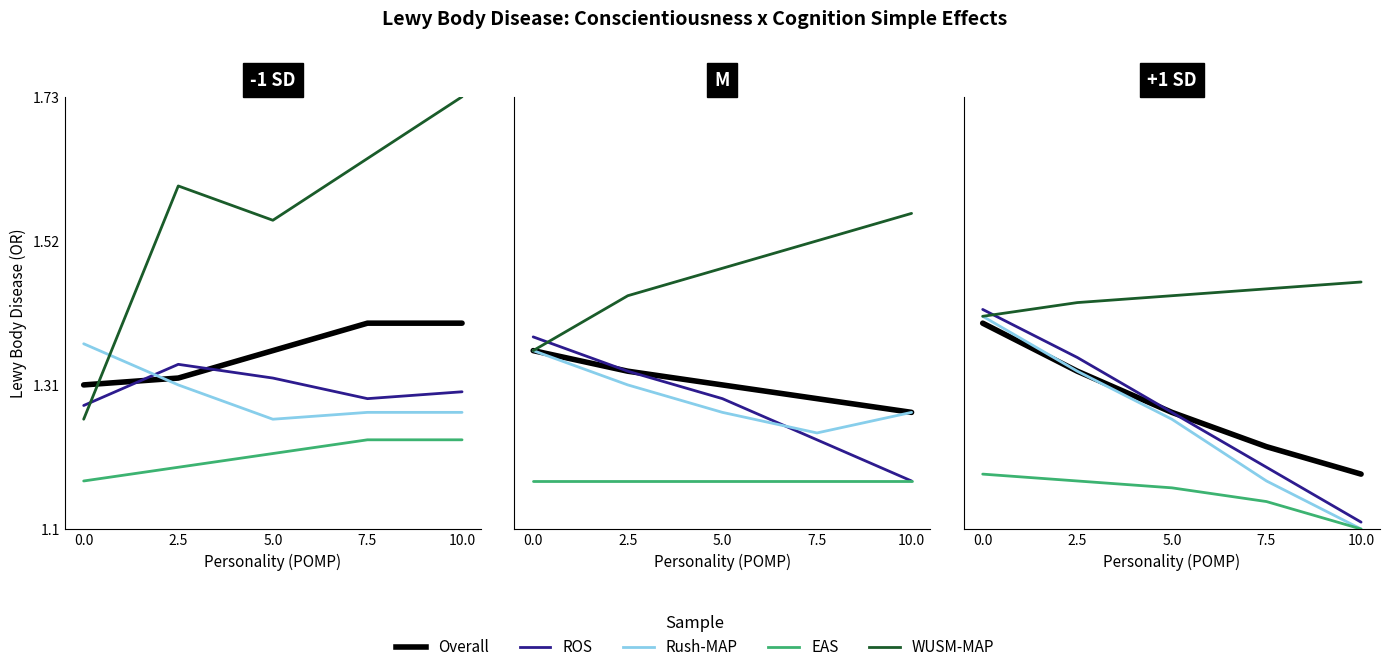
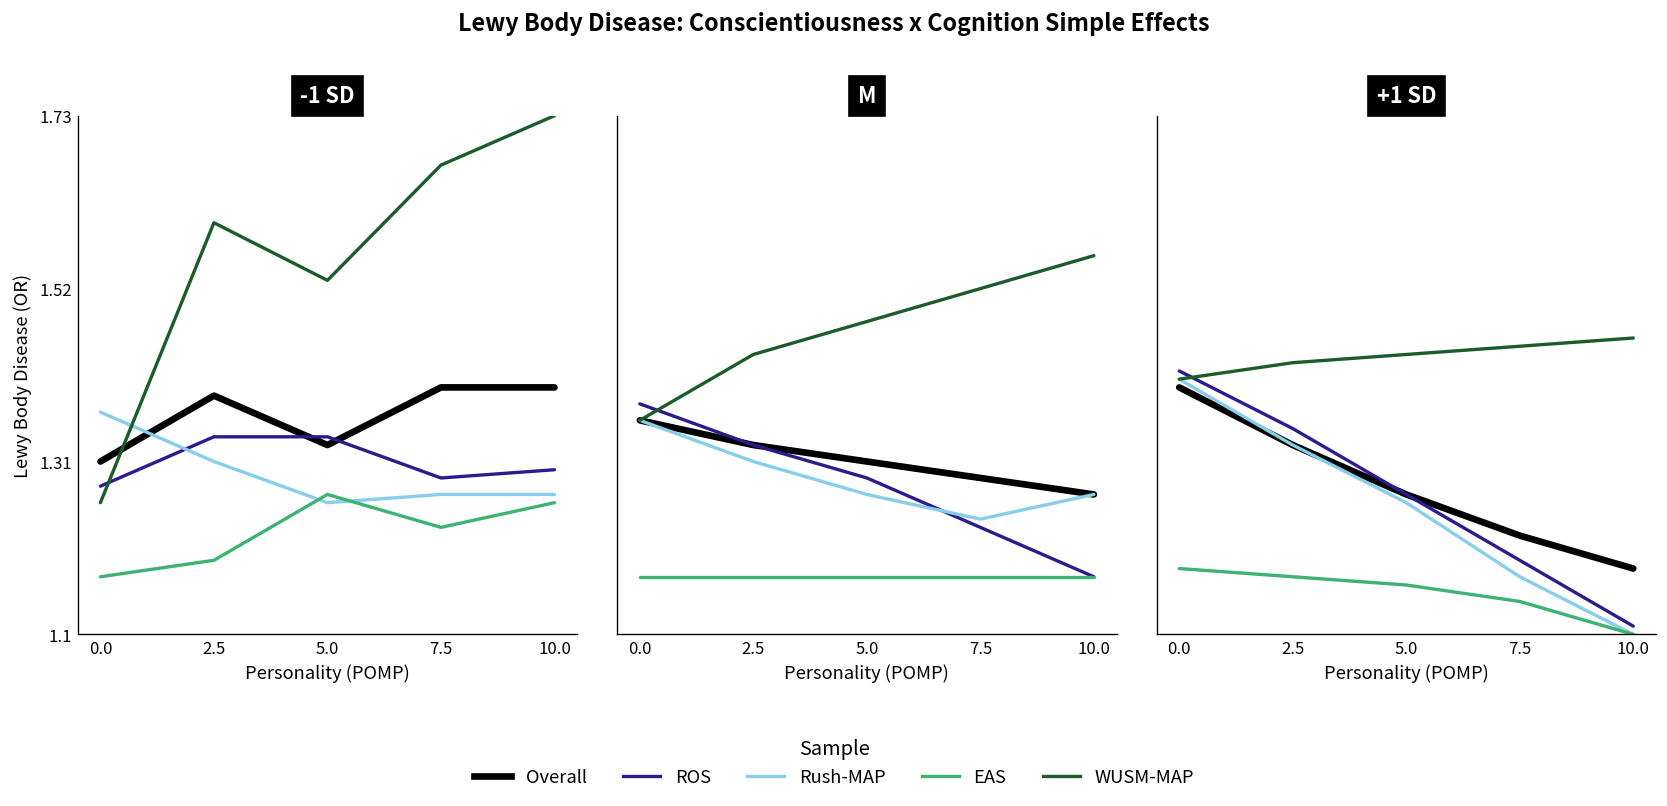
  {
    "-1 SD": {
      "Overall": {
        "0.0": 1.31,
-       "2.5": 1.32,
-       "5.0": 1.36,
+       "2.5": 1.39,
+       "5.0": 1.33,
        "7.5": 1.40,
        "10.0": 1.40
      },
      "ROS": {
        "0.0": 1.28,
        "2.5": 1.34,
-       "5.0": 1.32,
+       "5.0": 1.34,
        "7.5": 1.29,
        "10.0": 1.30
      },
      "Rush-MAP": {
        "0.0": 1.37,
        "2.5": 1.31,
        "5.0": 1.26,
        "7.5": 1.27,
        "10.0": 1.27
      },
      "EAS": {
        "0.0": 1.17,
        "2.5": 1.19,
-       "5.0": 1.21,
+       "5.0": 1.27,
        "7.5": 1.23,
-       "10.0": 1.23
+       "10.0": 1.26
      },
      "WUSM-MAP": {
        "0.0": 1.26,
        "2.5": 1.60,
-       "5.0": 1.55,
-       "7.5": 1.64,
+       "5.0": 1.53,
+       "7.5": 1.67,
        "10.0": 1.73
      }
    }
  }
